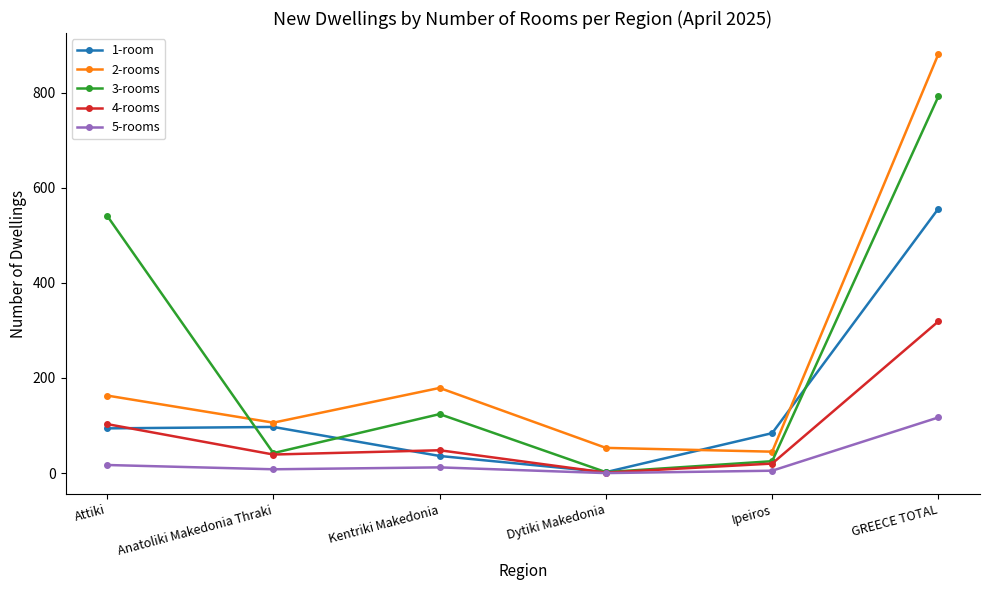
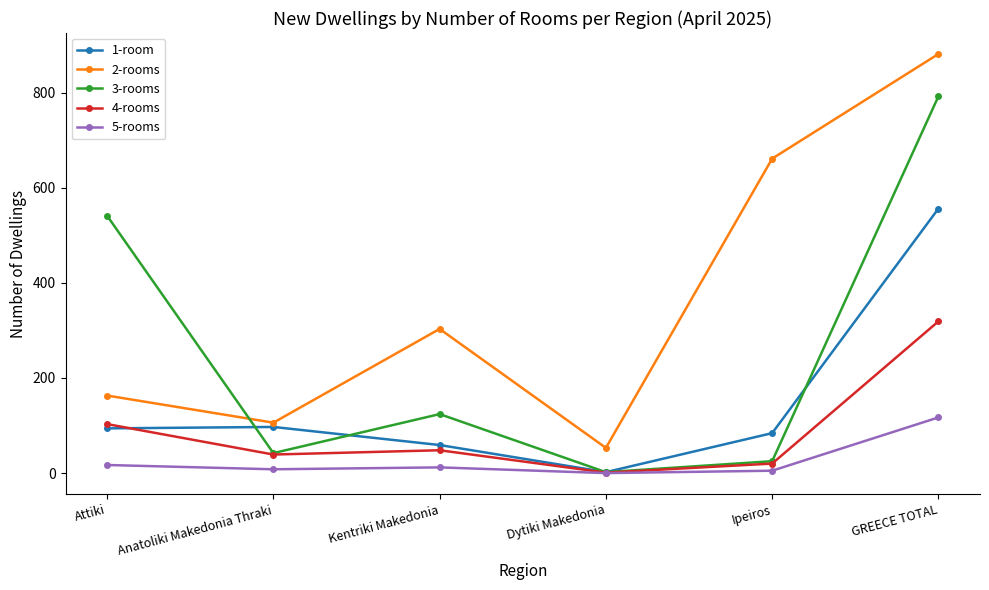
  {
    "1-room": {
      "Attiki": 90,
      "Anatoliki Makedonia Thraki": 100,
-     "Kentriki Makedonia": 40,
+     "Kentriki Makedonia": 60,
      "Ipeiros": 80,
      "GREECE TOTAL": 560
    },
    "2-rooms": {
      "Attiki": 160,
      "Anatoliki Makedonia Thraki": 110,
-     "Kentriki Makedonia": 180,
+     "Kentriki Makedonia": 300,
      "Dytiki Makedonia": 50,
-     "Ipeiros": 50,
+     "Ipeiros": 660,
      "GREECE TOTAL": 880
    },
    "3-rooms": {
      "Attiki": 540,
      "Kentriki Makedonia": 120,
      "GREECE TOTAL": 790
    },
    "4-rooms": {
      "Attiki": 100,
      "Kentriki Makedonia": 50,
      "GREECE TOTAL": 320
    },
    "5-rooms": {
      "Attiki": 20,
      "Anatoliki Makedonia Thraki": 10,
      "Kentriki Makedonia": 10,
      "Ipeiros": 10,
      "GREECE TOTAL": 120
    }
  }
